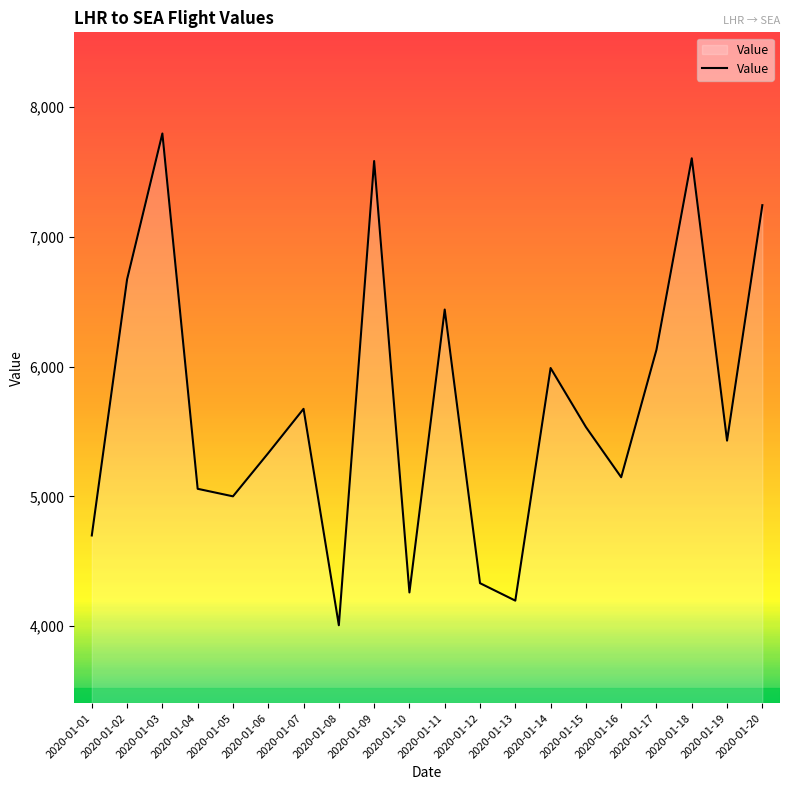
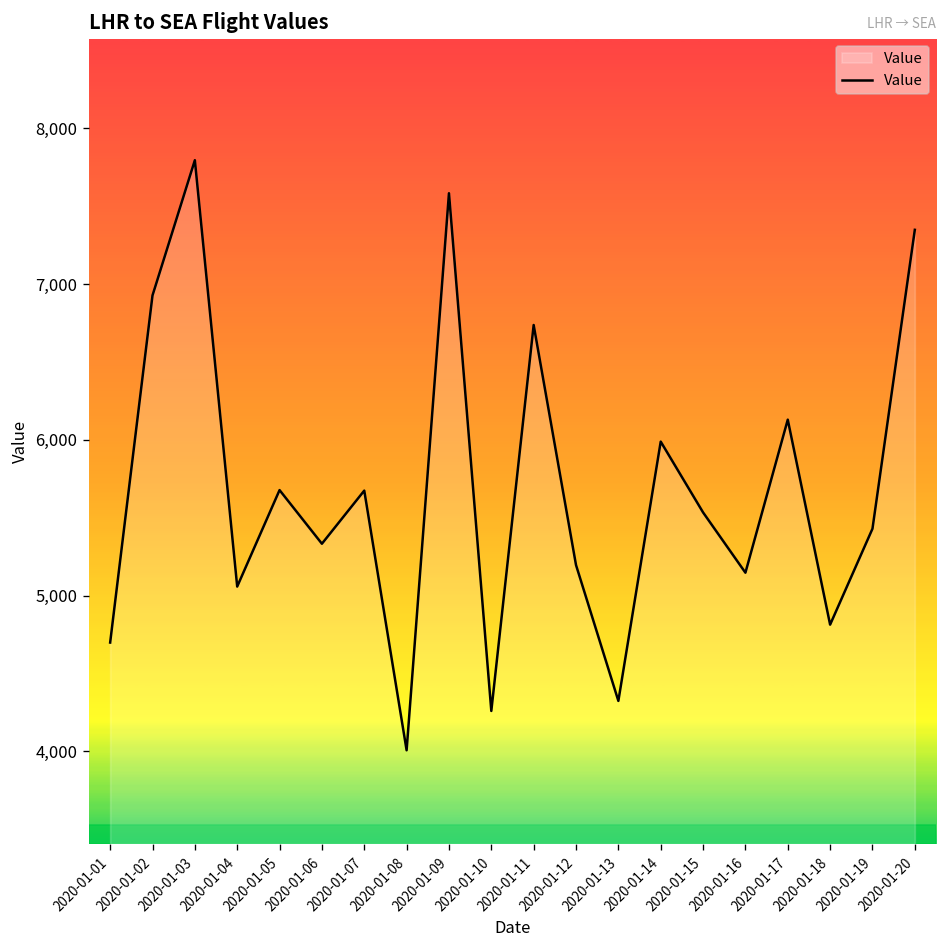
  {
    "2020-01-01": "4,700",
-   "2020-01-02": "6,670",
+   "2020-01-02": "6,930",
    "2020-01-03": "7,800",
    "2020-01-04": "5,060",
-   "2020-01-05": "5,000",
+   "2020-01-05": "5,680",
    "2020-01-06": "5,330",
    "2020-01-07": "5,670",
    "2020-01-08": "4,010",
    "2020-01-09": "7,580",
    "2020-01-10": "4,260",
-   "2020-01-11": "6,440",
-   "2020-01-12": "4,330",
-   "2020-01-13": "4,200",
+   "2020-01-11": "6,740",
+   "2020-01-12": "5,200",
+   "2020-01-13": "4,320",
    "2020-01-14": "5,990",
    "2020-01-15": "5,530",
    "2020-01-16": "5,150",
    "2020-01-17": "6,130",
-   "2020-01-18": "7,600",
+   "2020-01-18": "4,810",
    "2020-01-19": "5,430",
-   "2020-01-20": "7,240"
+   "2020-01-20": "7,350"
  }
